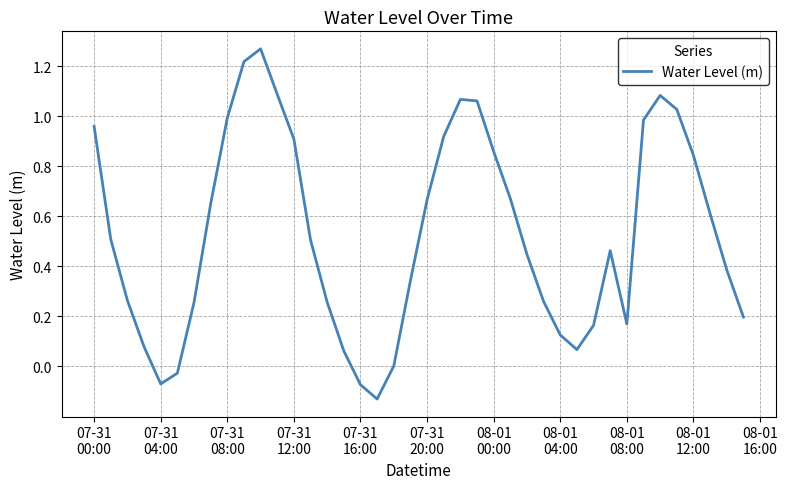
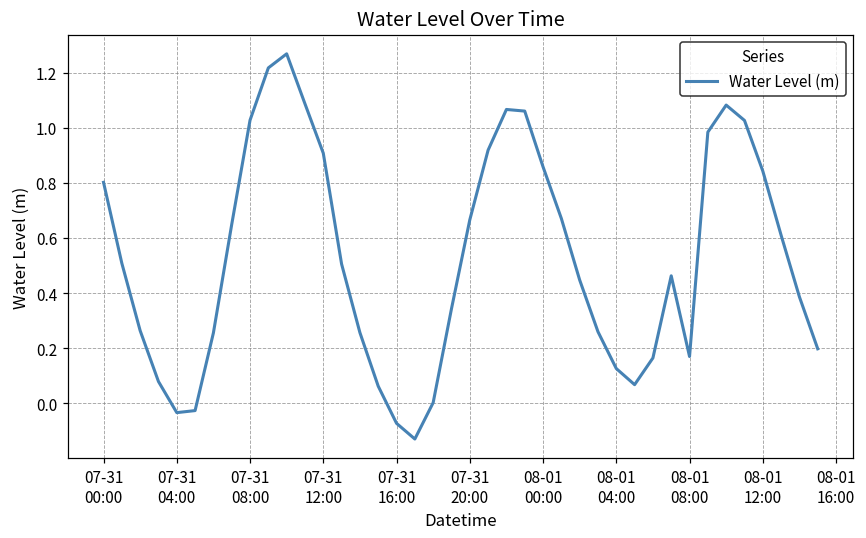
  {
-   "07-31 00:00": 0.96,
-   "07-31 04:00": -0.07,
-   "07-31 08:00": 0.99,
+   "07-31 00:00": 0.80,
+   "07-31 04:00": -0.03,
+   "07-31 08:00": 1.03,
    "07-31 12:00": 0.91,
    "07-31 16:00": -0.07,
    "07-31 20:00": 0.67,
    "08-01 00:00": 0.86,
    "08-01 04:00": 0.13,
    "08-01 08:00": 0.17,
    "08-01 12:00": 0.84
  }
